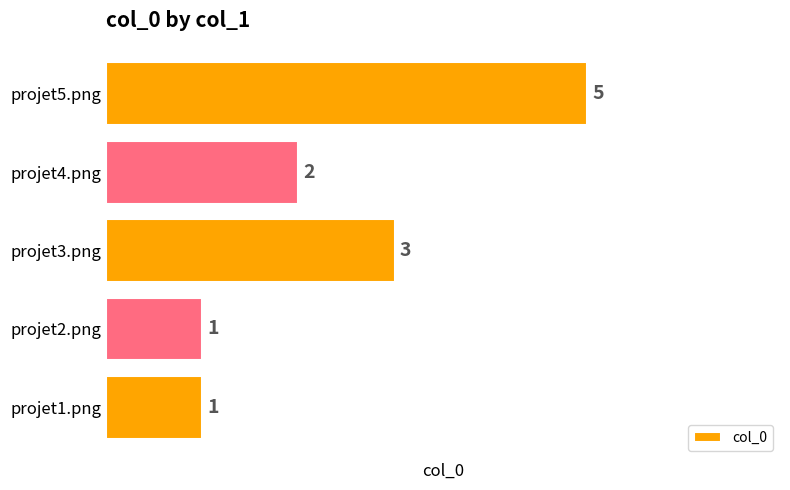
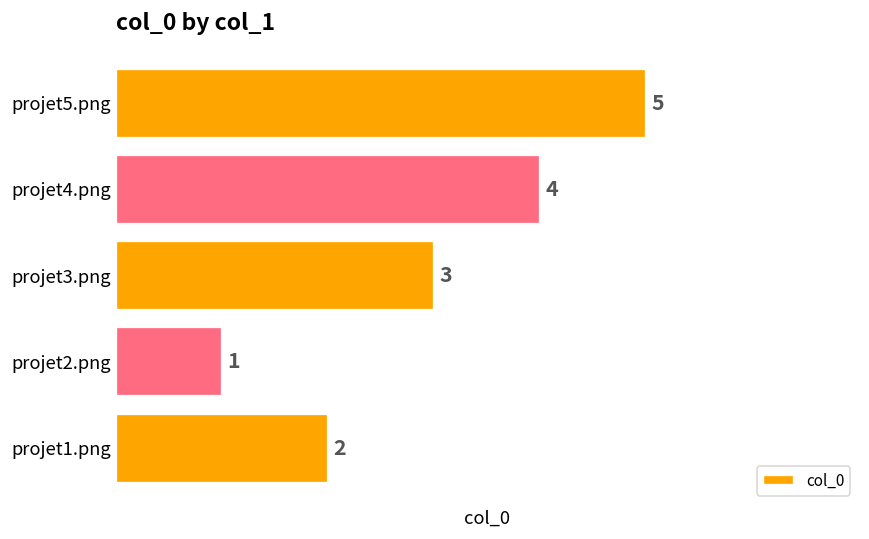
  {
    "projet5.png": 5,
-   "projet4.png": 2,
+   "projet4.png": 4,
    "projet3.png": 3,
    "projet2.png": 1,
-   "projet1.png": 1
+   "projet1.png": 2
  }
